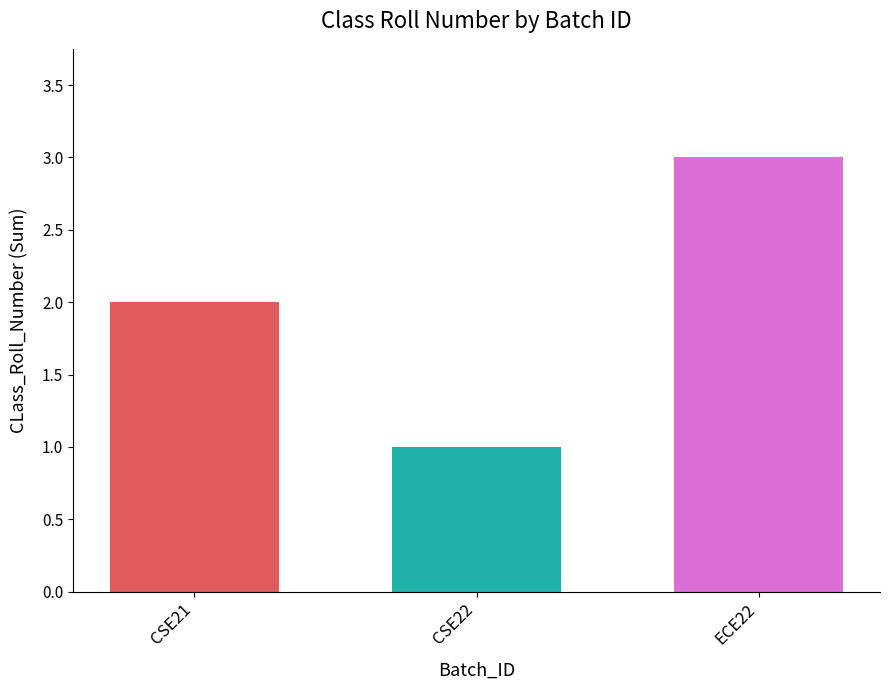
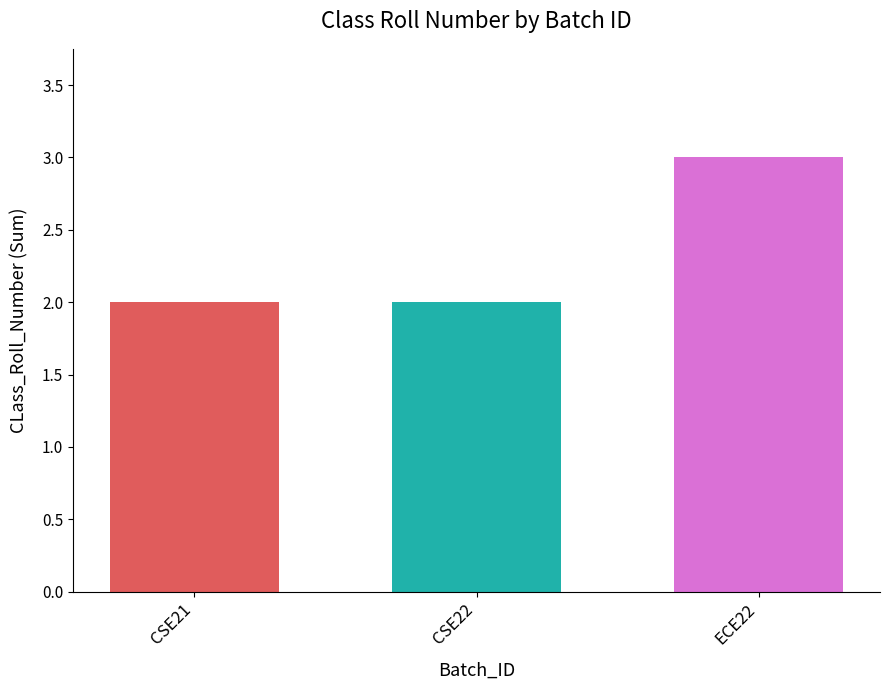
  {
    "CSE21": 2,
-   "CSE22": 1,
+   "CSE22": 2,
    "ECE22": 3
  }
